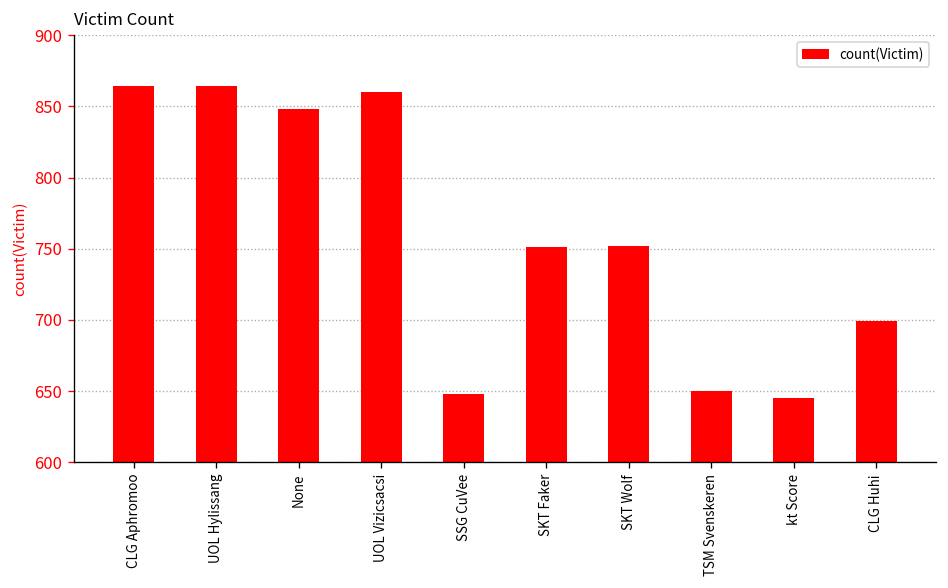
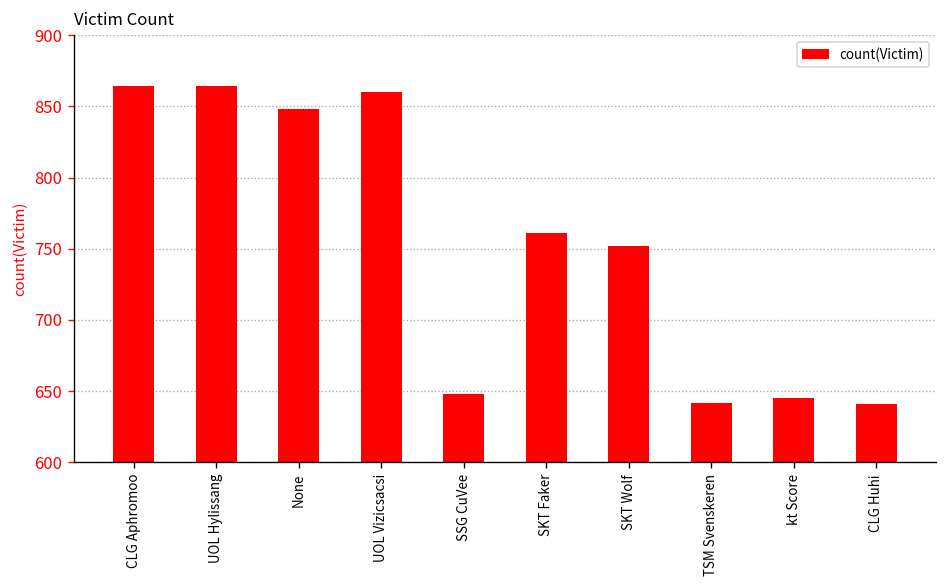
  {
    "CLG Aphromoo": 864,
    "UOL Hylissang": 864,
    "None": 848,
    "UOL Vizicsacsi": 860,
    "SSG CuVee": 648,
-   "SKT Faker": 751,
+   "SKT Faker": 761,
    "SKT Wolf": 752,
-   "TSM Svenskeren": 650,
+   "TSM Svenskeren": 642,
    "kt Score": 645,
-   "CLG Huhi": 699
+   "CLG Huhi": 641
  }
